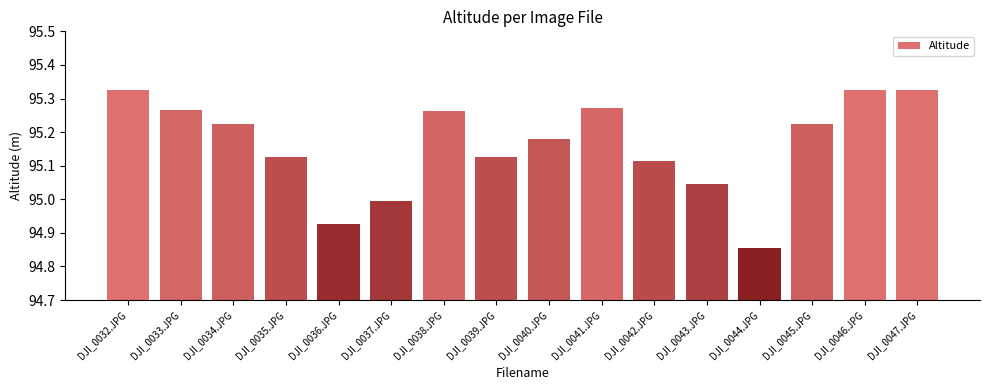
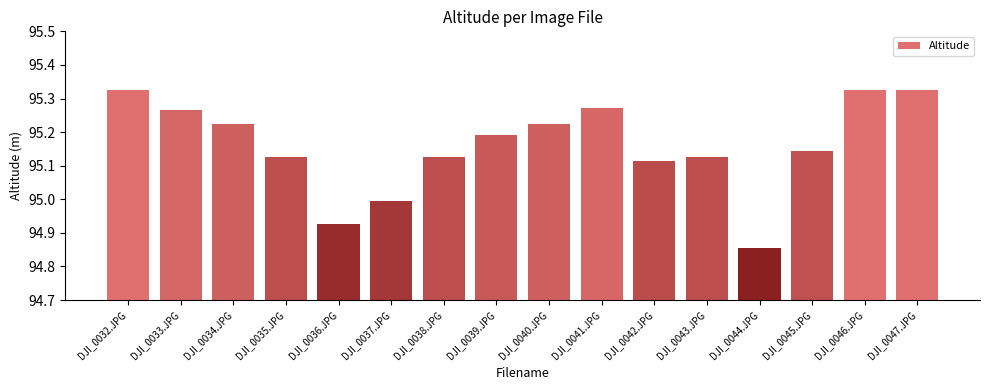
  {
    "DJI_0032.JPG": 95.33,
    "DJI_0033.JPG": 95.27,
    "DJI_0034.JPG": 95.23,
    "DJI_0035.JPG": 95.13,
    "DJI_0036.JPG": 94.93,
    "DJI_0037.JPG": 95.00,
-   "DJI_0038.JPG": 95.26,
-   "DJI_0039.JPG": 95.13,
-   "DJI_0040.JPG": 95.18,
+   "DJI_0038.JPG": 95.13,
+   "DJI_0039.JPG": 95.19,
+   "DJI_0040.JPG": 95.23,
    "DJI_0041.JPG": 95.27,
    "DJI_0042.JPG": 95.12,
-   "DJI_0043.JPG": 95.05,
+   "DJI_0043.JPG": 95.13,
    "DJI_0044.JPG": 94.86,
-   "DJI_0045.JPG": 95.23,
+   "DJI_0045.JPG": 95.15,
    "DJI_0046.JPG": 95.33,
    "DJI_0047.JPG": 95.33
  }
